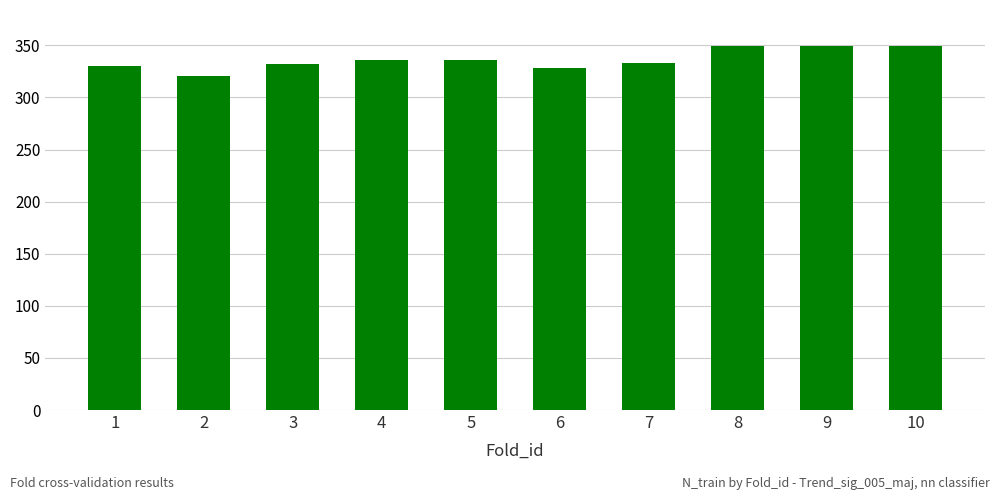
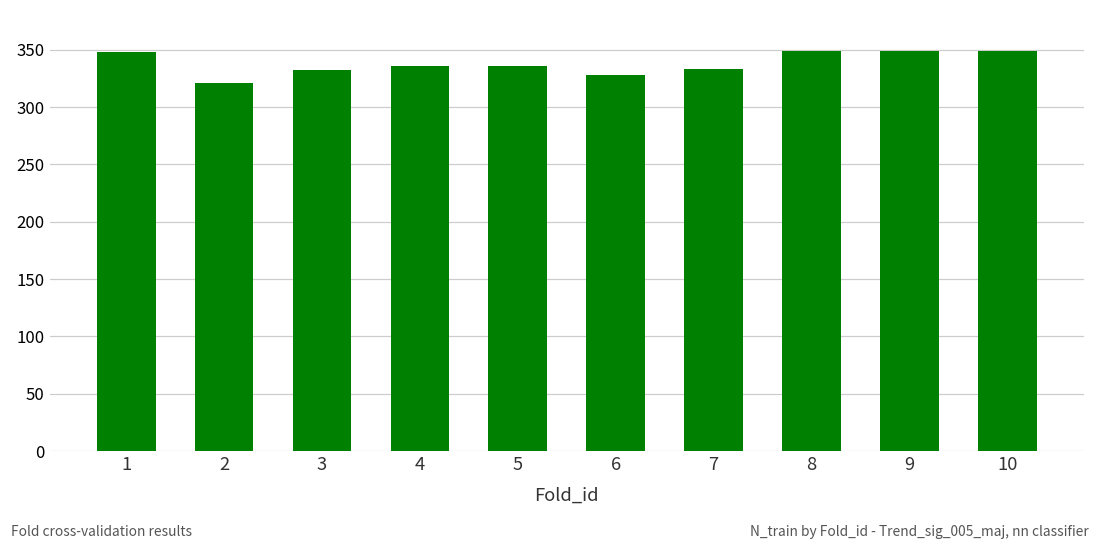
  {
-   "1": 330,
+   "1": 348,
    "2": 321,
    "3": 332,
    "4": 336,
    "5": 336,
    "6": 328,
    "7": 333,
    "8": 349,
    "9": 349,
    "10": 349
  }
